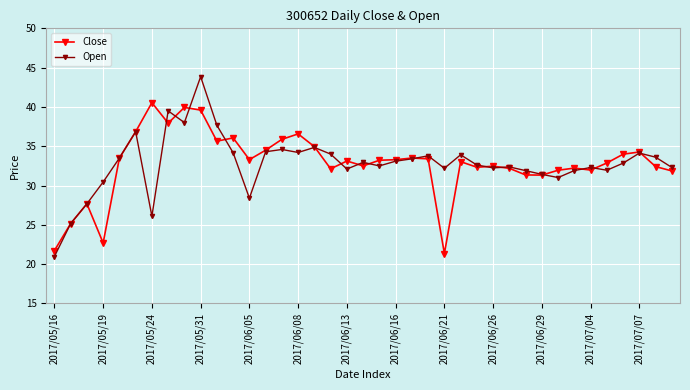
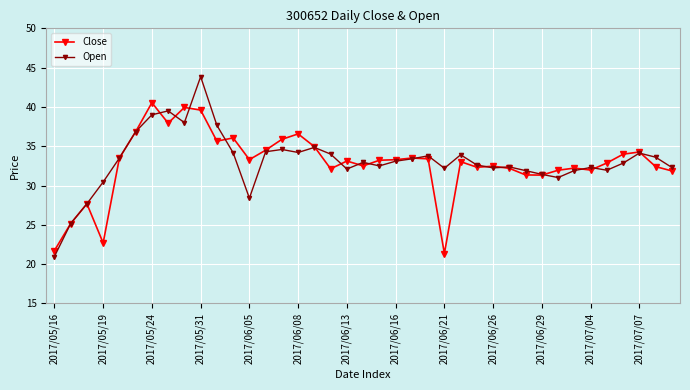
  {
    "Close": {
      "2017/05/16": 22,
      "2017/05/19": 23,
      "2017/05/24": 41,
      "2017/05/31": 40,
      "2017/06/05": 33,
      "2017/06/08": 37,
      "2017/06/13": 33,
      "2017/06/21": 21,
      "2017/07/04": 32
    },
    "Open": {
      "2017/05/16": 21,
      "2017/05/19": 30,
-     "2017/05/24": 26,
+     "2017/05/24": 39,
      "2017/05/31": 44,
      "2017/06/05": 28,
      "2017/06/08": 34,
      "2017/06/13": 32,
      "2017/06/21": 32,
      "2017/07/04": 32
    }
  }
